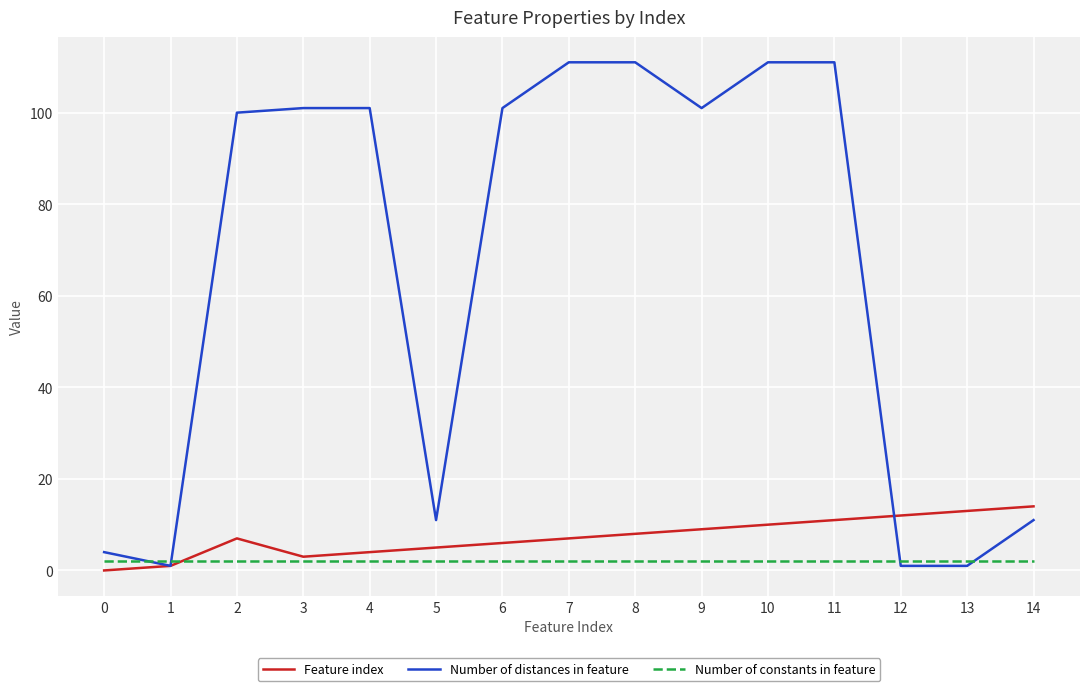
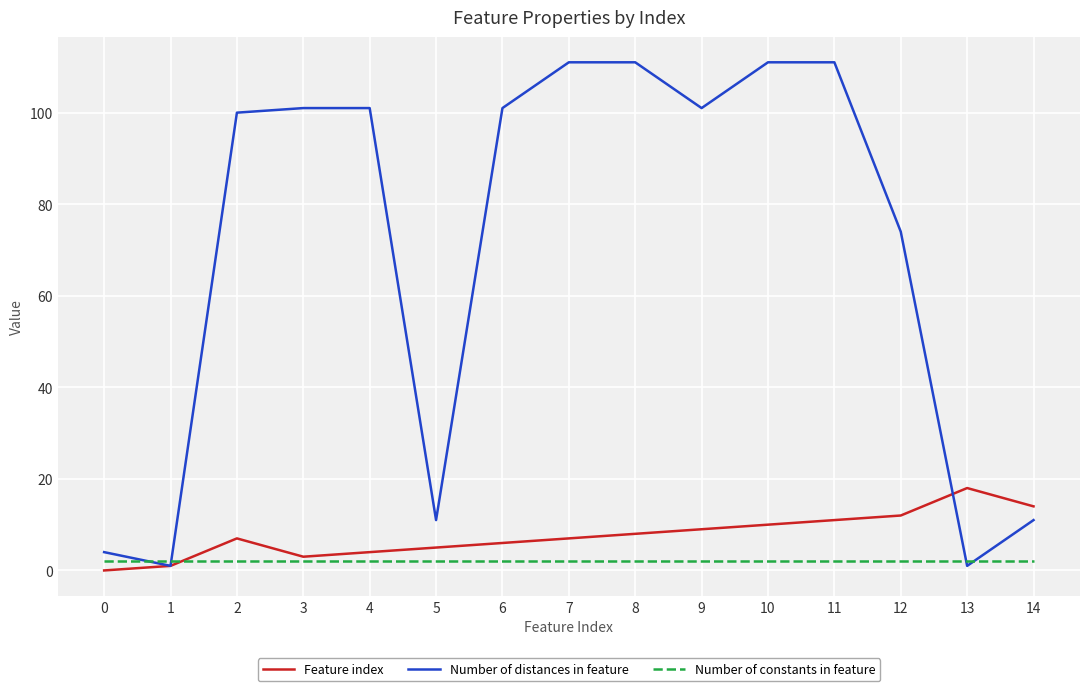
  {
    "Feature index": {
      "0": 0,
      "2": 7,
      "3": 3,
      "4": 4,
      "5": 5,
      "6": 6,
      "7": 7,
      "8": 8,
      "9": 9,
      "10": 10,
      "11": 11,
      "12": 12,
-     "13": 13,
+     "13": 18,
      "14": 14
    },
    "Number of distances in feature": {
      "0": 4,
      "2": 100,
      "3": 101,
      "4": 101,
      "5": 11,
      "6": 101,
      "7": 111,
      "8": 111,
      "9": 101,
      "10": 111,
      "11": 111,
-     "12": 1,
+     "12": 74,
      "13": 1,
      "14": 11
    },
    "Number of constants in feature": {
      "0": 2,
      "1": 2,
      "2": 2,
      "3": 2,
      "4": 2,
      "5": 2,
      "6": 2,
      "7": 2,
      "8": 2,
      "9": 2,
      "10": 2,
      "11": 2,
      "12": 2,
      "13": 2,
      "14": 2
    }
  }
